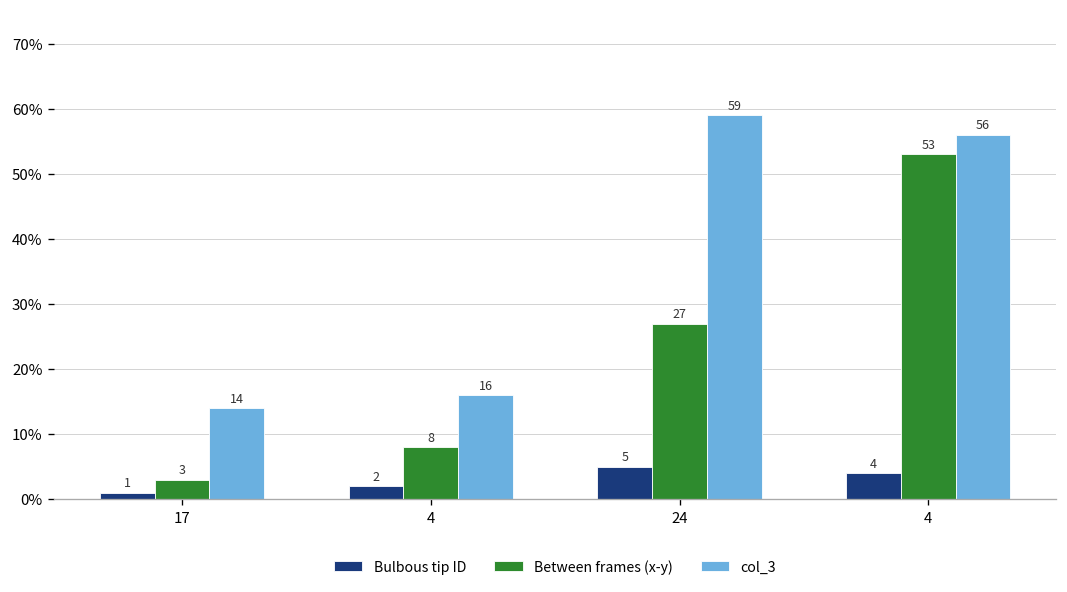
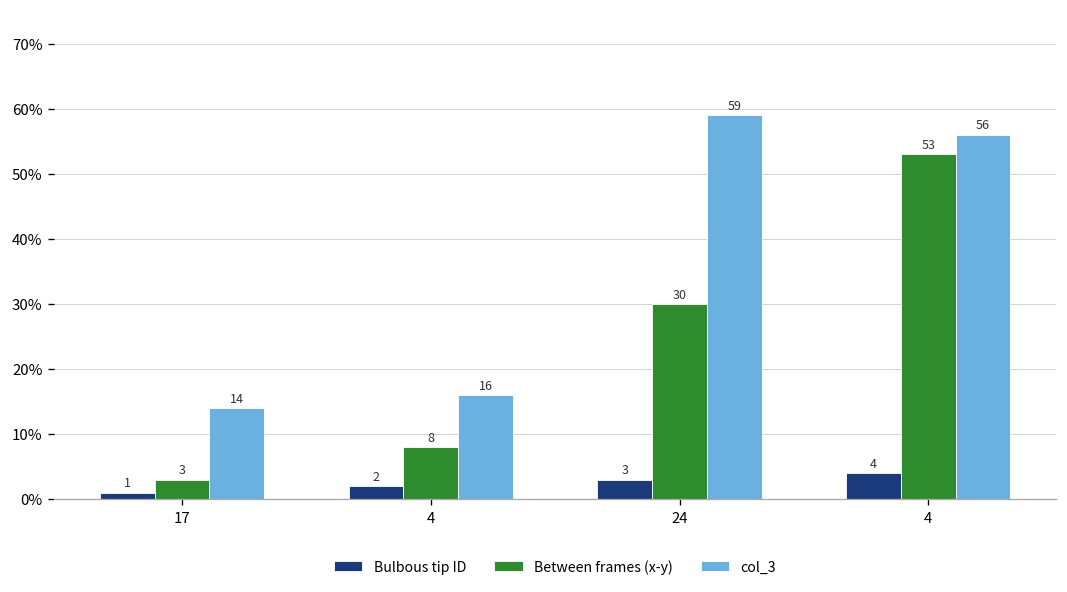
  {
    "Bulbous tip ID": {
      "17": 1,
-     "24": 5
+     "24": 3
    },
    "Between frames (x-y)": {
      "17": 3,
-     "24": 27
+     "24": 30
    },
    "col_3": {
      "17": 14,
      "24": 59
    }
  }
